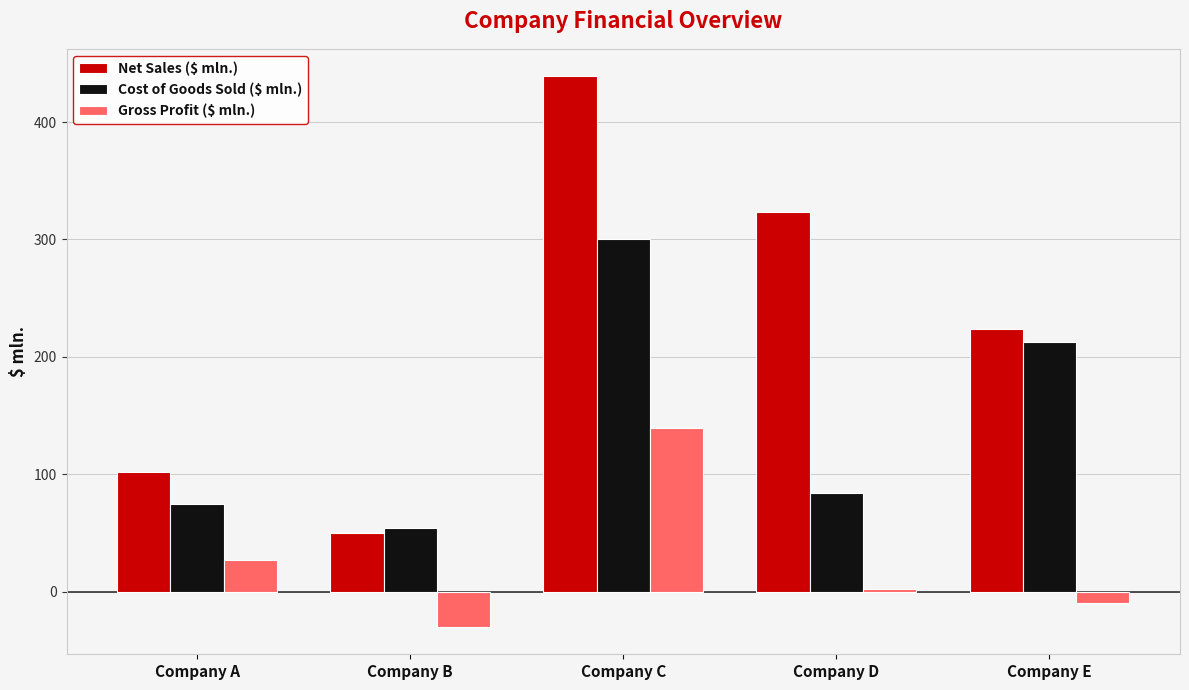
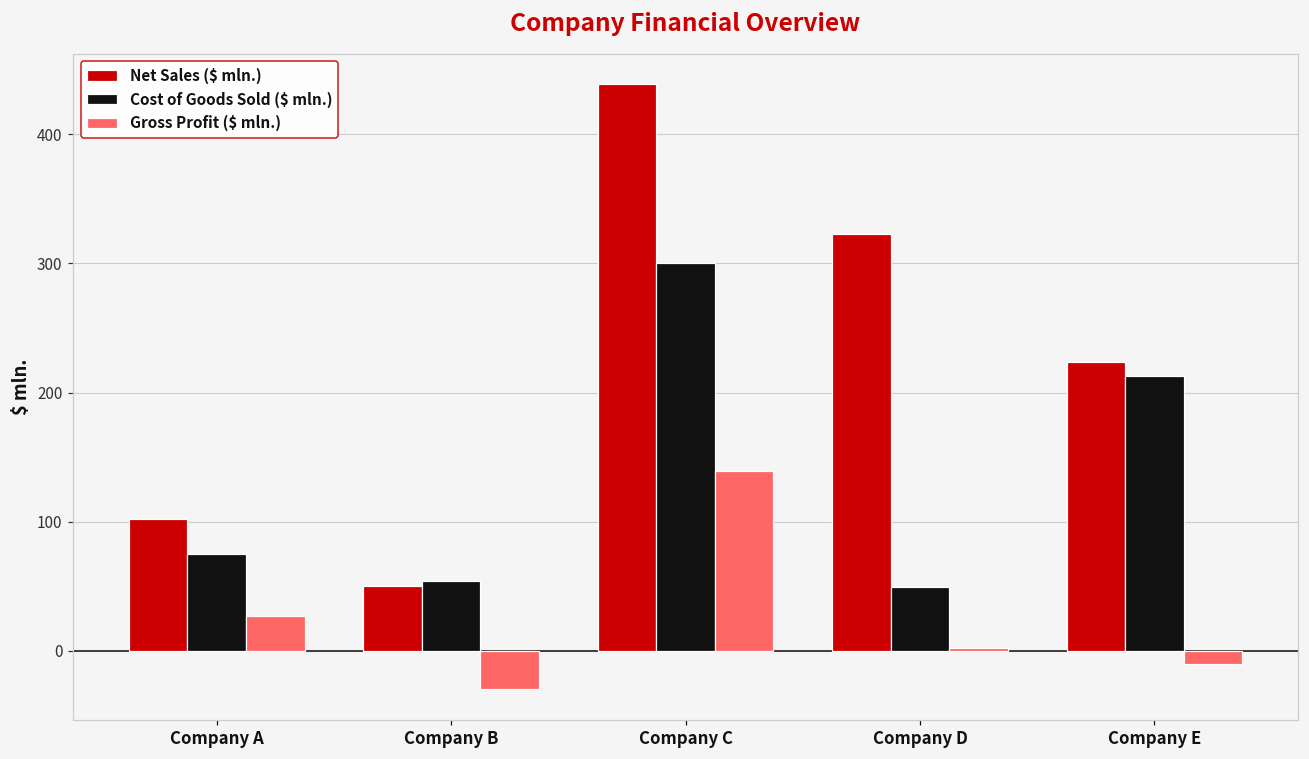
  {
    "Net Sales ($ mln.)": {
      "Company A": 102,
      "Company B": 50,
      "Company C": 439,
      "Company D": 323,
      "Company E": 224
    },
    "Cost of Goods Sold ($ mln.)": {
      "Company A": 75,
      "Company B": 54,
      "Company C": 300,
-     "Company D": 84,
+     "Company D": 49,
      "Company E": 213
    },
    "Gross Profit ($ mln.)": {
      "Company A": 27,
      "Company B": -30,
      "Company C": 139,
      "Company E": -10
    }
  }
